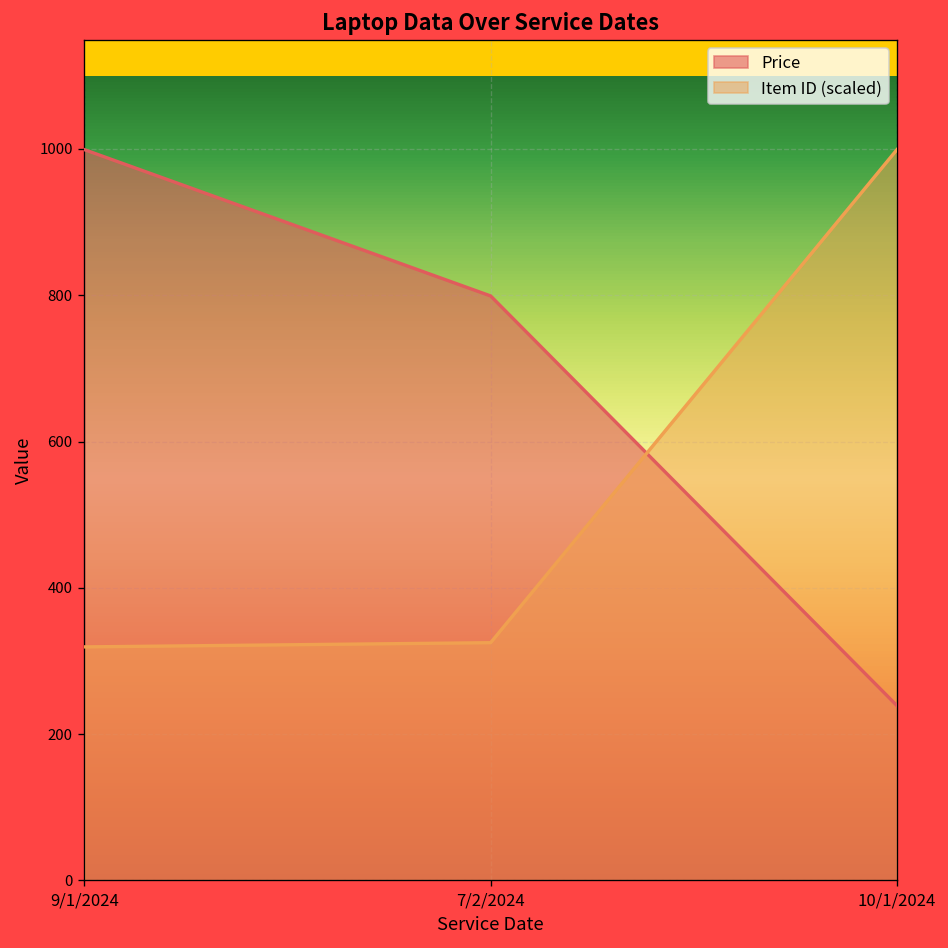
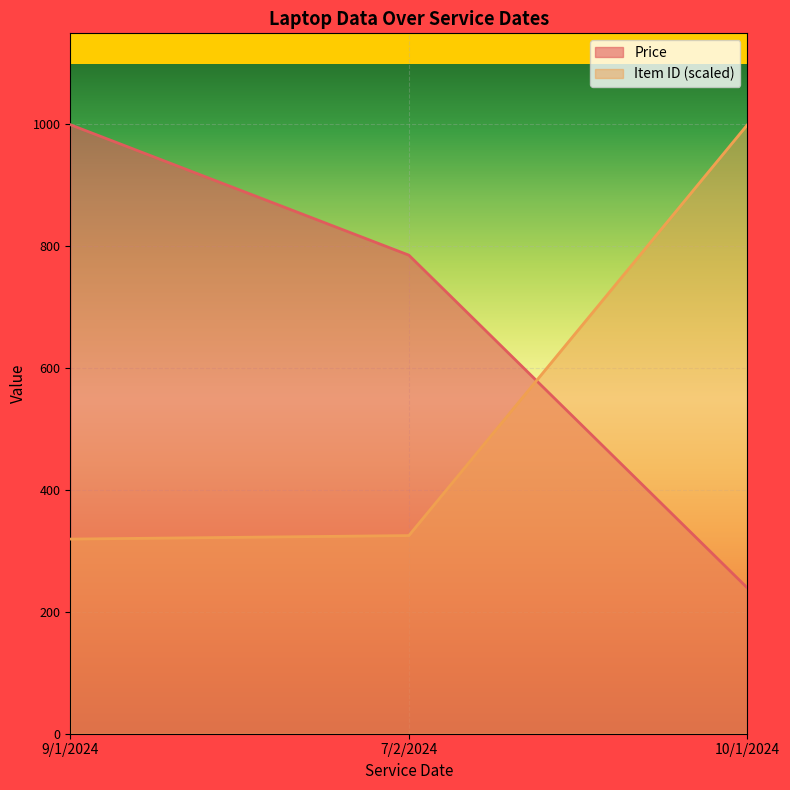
  {
    "Price": {
      "9/1/2024": 1000,
-     "7/2/2024": 800,
+     "7/2/2024": 790,
      "10/1/2024": 240
    },
    "Item ID (scaled)": {
      "9/1/2024": 320,
      "7/2/2024": 330,
      "10/1/2024": 1000
    }
  }
